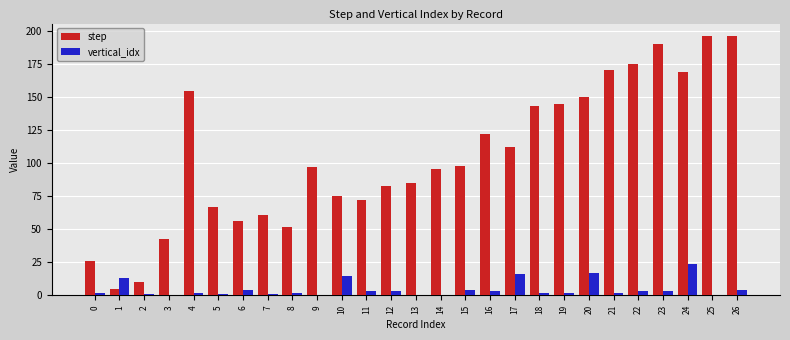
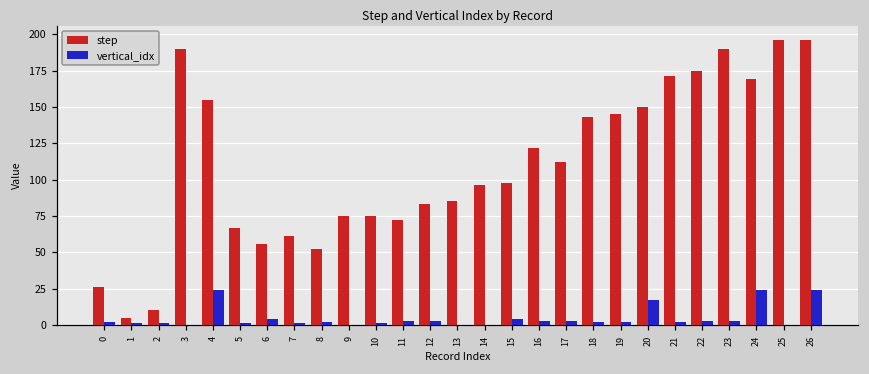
  {
    "step": {
      "0": 26,
      "1": 5,
      "2": 10,
-     "3": 43,
+     "3": 190,
      "4": 155,
      "5": 67,
      "6": 56,
      "7": 61,
      "8": 52,
-     "9": 97,
+     "9": 75,
      "10": 75,
      "11": 72,
      "12": 83,
      "13": 85,
      "14": 96,
      "15": 98,
      "16": 122,
      "17": 112,
      "18": 143,
      "19": 145,
      "20": 150,
      "21": 171,
      "22": 175,
      "23": 190,
      "24": 169,
      "25": 196,
      "26": 196
    },
    "vertical_idx": {
      "0": 2,
-     "1": 13,
+     "1": 1,
      "3": 0,
-     "4": 2,
+     "4": 24,
      "6": 4,
      "8": 2,
      "9": 0,
-     "10": 15,
+     "10": 1,
      "11": 3,
      "12": 3,
      "13": 0,
      "14": 0,
      "15": 4,
      "16": 3,
-     "17": 16,
+     "17": 3,
      "18": 2,
      "19": 2,
      "20": 17,
      "21": 2,
      "22": 3,
      "23": 3,
      "24": 24,
      "25": 0,
-     "26": 4
+     "26": 24
    }
  }
